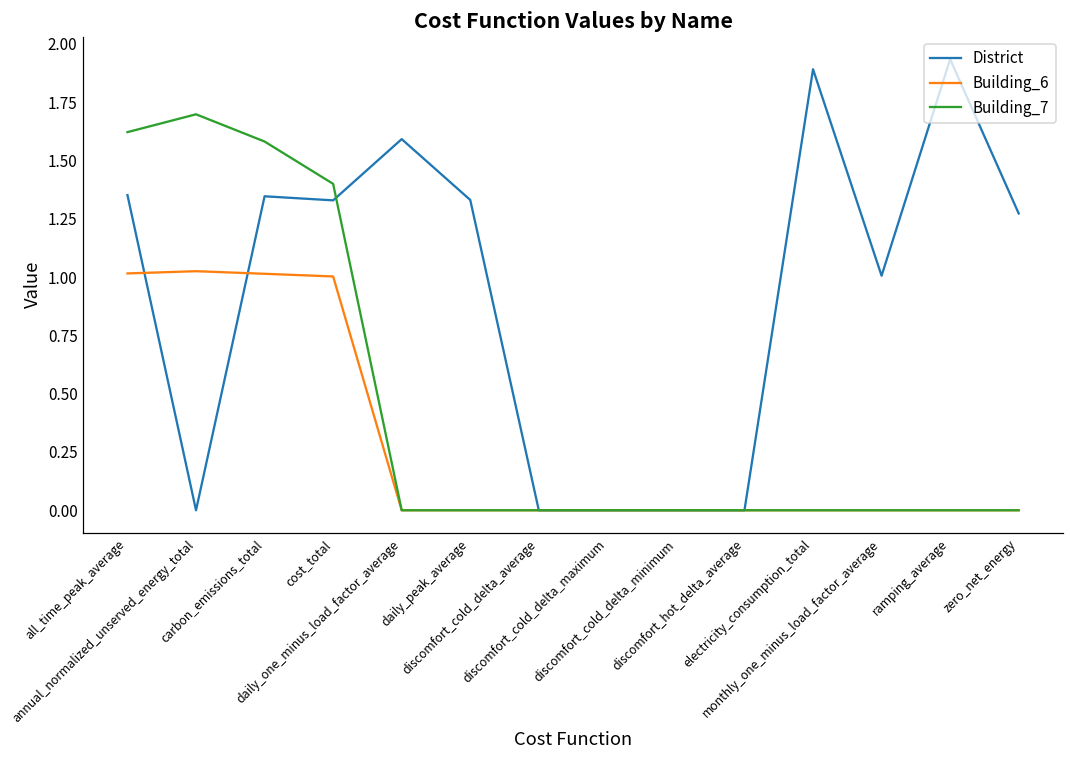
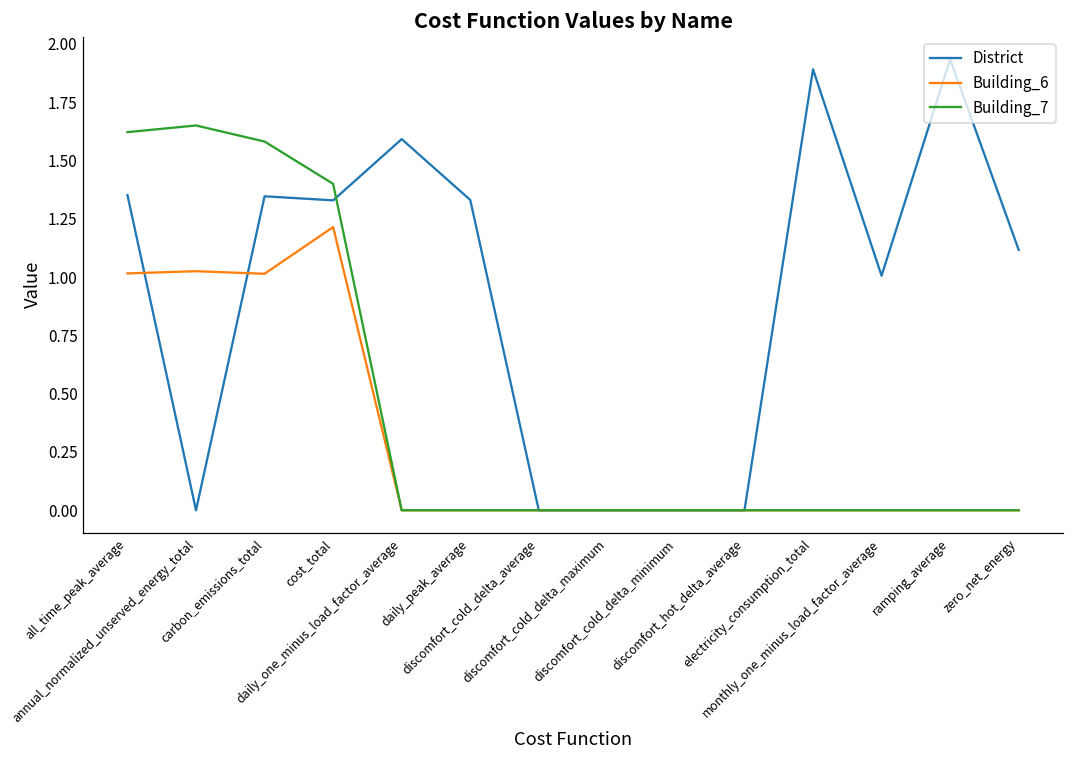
  {
    "District": {
      "all_time_peak_average": 1.35,
      "annual_normalized_unserved_energy_total": 0.00,
      "carbon_emissions_total": 1.35,
      "cost_total": 1.33,
      "daily_one_minus_load_factor_average": 1.59,
      "daily_peak_average": 1.33,
      "electricity_consumption_total": 1.89,
      "monthly_one_minus_load_factor_average": 1.01,
-     "zero_net_energy": 1.27
+     "zero_net_energy": 1.12
    },
    "Building_6": {
      "all_time_peak_average": 1.02,
      "annual_normalized_unserved_energy_total": 1.03,
      "carbon_emissions_total": 1.01,
-     "cost_total": 1.00
+     "cost_total": 1.21
    },
    "Building_7": {
      "all_time_peak_average": 1.62,
-     "annual_normalized_unserved_energy_total": 1.70,
+     "annual_normalized_unserved_energy_total": 1.65,
      "carbon_emissions_total": 1.58,
      "cost_total": 1.40
    }
  }
